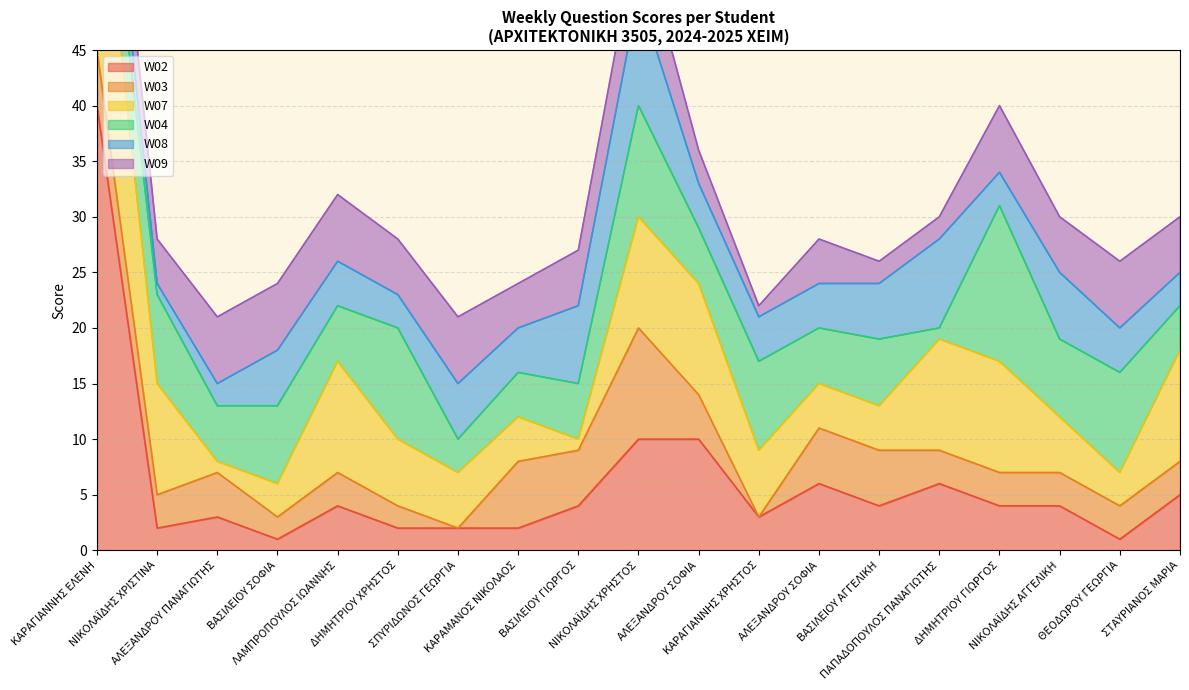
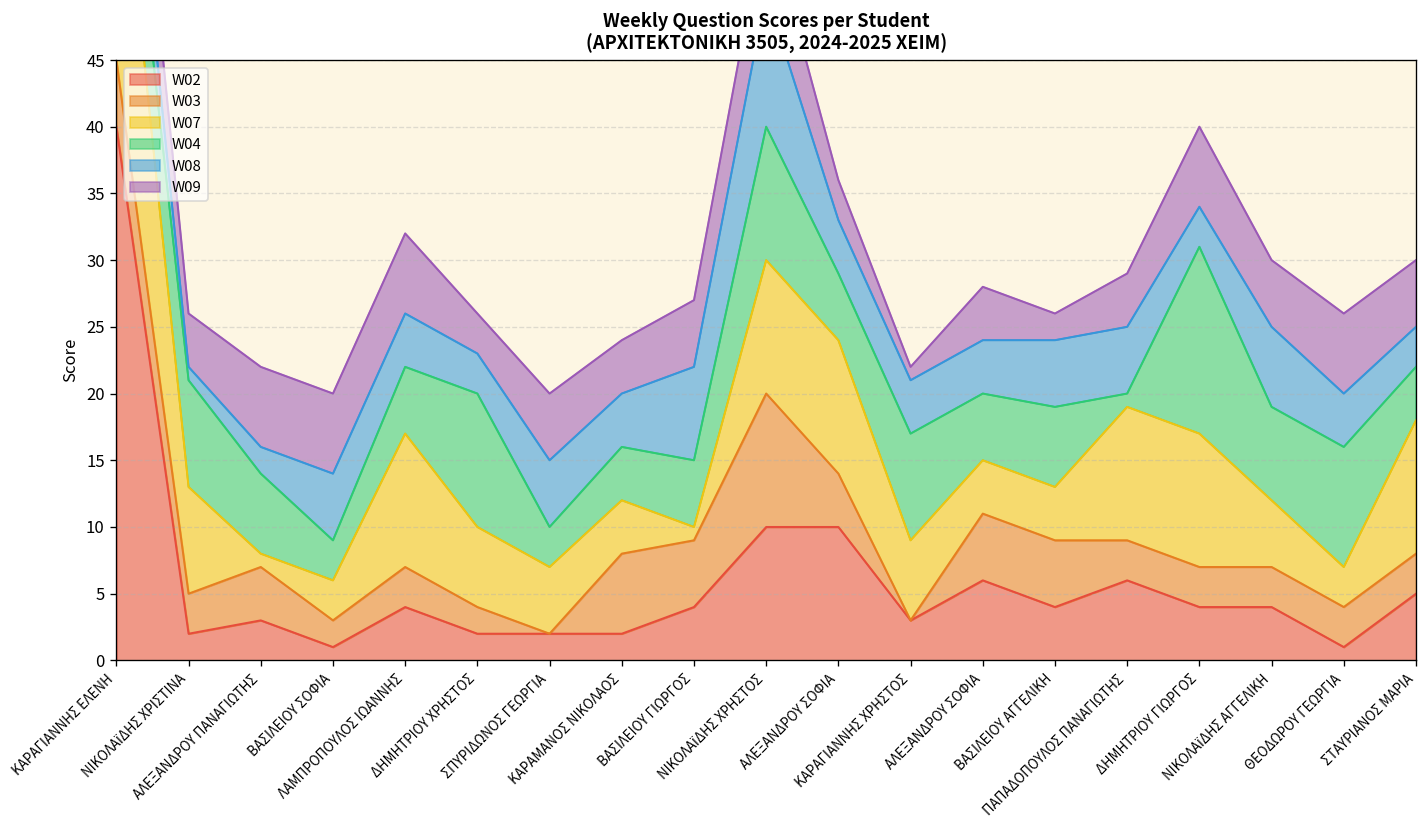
  {
    "W07": {
-     "ΝΙΚΟΛΑΪΔΗΣ ΧΡΙΣΤΙΝΑ": 10,
+     "ΝΙΚΟΛΑΪΔΗΣ ΧΡΙΣΤΙΝΑ": 8,
      "ΑΛΕΞΑΝΔΡΟΥ ΠΑΝΑΓΙΩΤΗΣ": 1,
      "ΒΑΣΙΛΕΙΟΥ ΣΟΦΙΑ": 3,
      "ΛΑΜΠΡΟΠΟΥΛΟΣ ΙΩΑΝΝΗΣ": 10,
      "ΔΗΜΗΤΡΙΟΥ ΧΡΗΣΤΟΣ": 6,
      "ΣΠΥΡΙΔΩΝΟΣ ΓΕΩΡΓΙΑ": 5,
      "ΚΑΡΑΜΑΝΟΣ ΝΙΚΟΛΑΟΣ": 4,
      "ΒΑΣΙΛΕΙΟΥ ΓΙΩΡΓΟΣ": 1,
      "ΝΙΚΟΛΑΪΔΗΣ ΧΡΗΣΤΟΣ": 10,
      "ΚΑΡΑΓΙΑΝΝΗΣ ΧΡΗΣΤΟΣ": 6,
      "ΒΑΣΙΛΕΙΟΥ ΑΓΓΕΛΙΚΗ": 4,
      "ΠΑΠΑΔΟΠΟΥΛΟΣ ΠΑΝΑΓΙΩΤΗΣ": 10,
      "ΔΗΜΗΤΡΙΟΥ ΓΙΩΡΓΟΣ": 10,
      "ΝΙΚΟΛΑΪΔΗΣ ΑΓΓΕΛΙΚΗ": 5,
      "ΘΕΟΔΩΡΟΥ ΓΕΩΡΓΙΑ": 3,
      "ΣΤΑΥΡΙΑΝΟΣ ΜΑΡΙΑ": 10
    },
    "W04": {
      "ΝΙΚΟΛΑΪΔΗΣ ΧΡΙΣΤΙΝΑ": 8,
-     "ΑΛΕΞΑΝΔΡΟΥ ΠΑΝΑΓΙΩΤΗΣ": 5,
-     "ΒΑΣΙΛΕΙΟΥ ΣΟΦΙΑ": 7,
+     "ΑΛΕΞΑΝΔΡΟΥ ΠΑΝΑΓΙΩΤΗΣ": 6,
+     "ΒΑΣΙΛΕΙΟΥ ΣΟΦΙΑ": 3,
      "ΛΑΜΠΡΟΠΟΥΛΟΣ ΙΩΑΝΝΗΣ": 5,
      "ΔΗΜΗΤΡΙΟΥ ΧΡΗΣΤΟΣ": 10,
      "ΣΠΥΡΙΔΩΝΟΣ ΓΕΩΡΓΙΑ": 3,
      "ΚΑΡΑΜΑΝΟΣ ΝΙΚΟΛΑΟΣ": 4,
      "ΒΑΣΙΛΕΙΟΥ ΓΙΩΡΓΟΣ": 5,
      "ΝΙΚΟΛΑΪΔΗΣ ΧΡΗΣΤΟΣ": 10,
      "ΚΑΡΑΓΙΑΝΝΗΣ ΧΡΗΣΤΟΣ": 8,
      "ΒΑΣΙΛΕΙΟΥ ΑΓΓΕΛΙΚΗ": 6,
      "ΠΑΠΑΔΟΠΟΥΛΟΣ ΠΑΝΑΓΙΩΤΗΣ": 1,
      "ΔΗΜΗΤΡΙΟΥ ΓΙΩΡΓΟΣ": 14,
      "ΝΙΚΟΛΑΪΔΗΣ ΑΓΓΕΛΙΚΗ": 7,
      "ΘΕΟΔΩΡΟΥ ΓΕΩΡΓΙΑ": 9,
      "ΣΤΑΥΡΙΑΝΟΣ ΜΑΡΙΑ": 4
    },
    "W08": {
      "ΝΙΚΟΛΑΪΔΗΣ ΧΡΙΣΤΙΝΑ": 1,
      "ΑΛΕΞΑΝΔΡΟΥ ΠΑΝΑΓΙΩΤΗΣ": 2,
      "ΒΑΣΙΛΕΙΟΥ ΣΟΦΙΑ": 5,
      "ΛΑΜΠΡΟΠΟΥΛΟΣ ΙΩΑΝΝΗΣ": 4,
      "ΔΗΜΗΤΡΙΟΥ ΧΡΗΣΤΟΣ": 3,
      "ΣΠΥΡΙΔΩΝΟΣ ΓΕΩΡΓΙΑ": 5,
      "ΚΑΡΑΜΑΝΟΣ ΝΙΚΟΛΑΟΣ": 4,
      "ΒΑΣΙΛΕΙΟΥ ΓΙΩΡΓΟΣ": 7,
      "ΚΑΡΑΓΙΑΝΝΗΣ ΧΡΗΣΤΟΣ": 4,
      "ΒΑΣΙΛΕΙΟΥ ΑΓΓΕΛΙΚΗ": 5,
-     "ΠΑΠΑΔΟΠΟΥΛΟΣ ΠΑΝΑΓΙΩΤΗΣ": 8,
+     "ΠΑΠΑΔΟΠΟΥΛΟΣ ΠΑΝΑΓΙΩΤΗΣ": 5,
      "ΔΗΜΗΤΡΙΟΥ ΓΙΩΡΓΟΣ": 3,
      "ΝΙΚΟΛΑΪΔΗΣ ΑΓΓΕΛΙΚΗ": 6,
      "ΘΕΟΔΩΡΟΥ ΓΕΩΡΓΙΑ": 4,
      "ΣΤΑΥΡΙΑΝΟΣ ΜΑΡΙΑ": 3
    },
    "W09": {
      "ΝΙΚΟΛΑΪΔΗΣ ΧΡΙΣΤΙΝΑ": 4,
      "ΑΛΕΞΑΝΔΡΟΥ ΠΑΝΑΓΙΩΤΗΣ": 6,
      "ΒΑΣΙΛΕΙΟΥ ΣΟΦΙΑ": 6,
      "ΛΑΜΠΡΟΠΟΥΛΟΣ ΙΩΑΝΝΗΣ": 6,
-     "ΔΗΜΗΤΡΙΟΥ ΧΡΗΣΤΟΣ": 5,
-     "ΣΠΥΡΙΔΩΝΟΣ ΓΕΩΡΓΙΑ": 6,
+     "ΔΗΜΗΤΡΙΟΥ ΧΡΗΣΤΟΣ": 3,
+     "ΣΠΥΡΙΔΩΝΟΣ ΓΕΩΡΓΙΑ": 5,
      "ΚΑΡΑΜΑΝΟΣ ΝΙΚΟΛΑΟΣ": 4,
      "ΒΑΣΙΛΕΙΟΥ ΓΙΩΡΓΟΣ": 5,
      "ΚΑΡΑΓΙΑΝΝΗΣ ΧΡΗΣΤΟΣ": 1,
      "ΒΑΣΙΛΕΙΟΥ ΑΓΓΕΛΙΚΗ": 2,
-     "ΠΑΠΑΔΟΠΟΥΛΟΣ ΠΑΝΑΓΙΩΤΗΣ": 2,
+     "ΠΑΠΑΔΟΠΟΥΛΟΣ ΠΑΝΑΓΙΩΤΗΣ": 4,
      "ΔΗΜΗΤΡΙΟΥ ΓΙΩΡΓΟΣ": 6,
      "ΝΙΚΟΛΑΪΔΗΣ ΑΓΓΕΛΙΚΗ": 5,
      "ΘΕΟΔΩΡΟΥ ΓΕΩΡΓΙΑ": 6,
      "ΣΤΑΥΡΙΑΝΟΣ ΜΑΡΙΑ": 5
    }
  }
